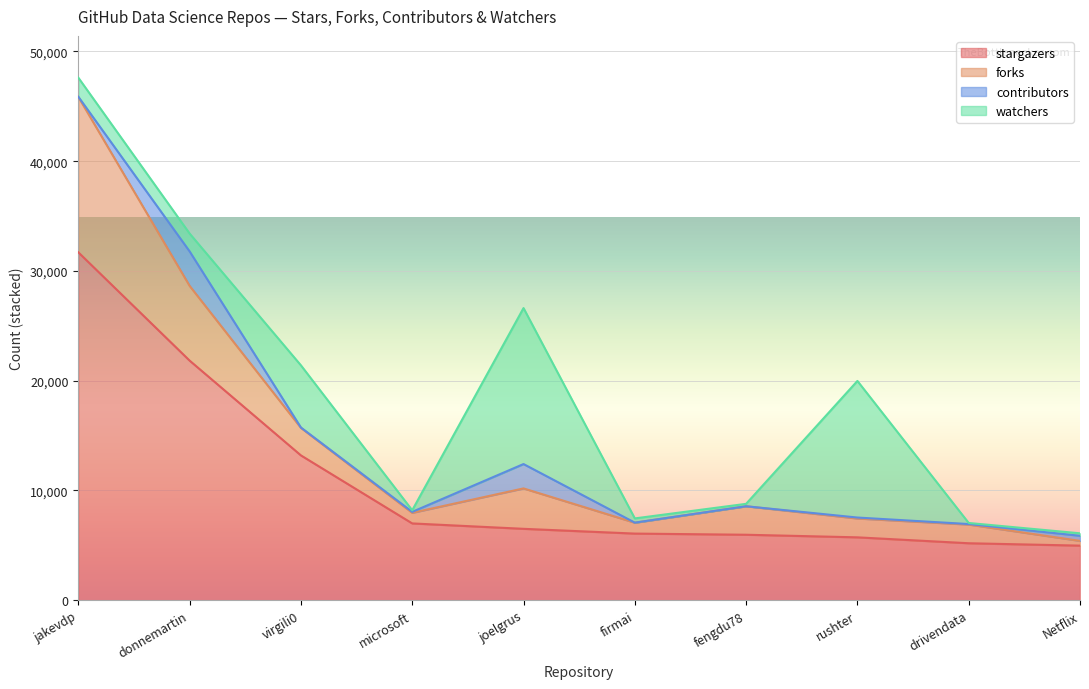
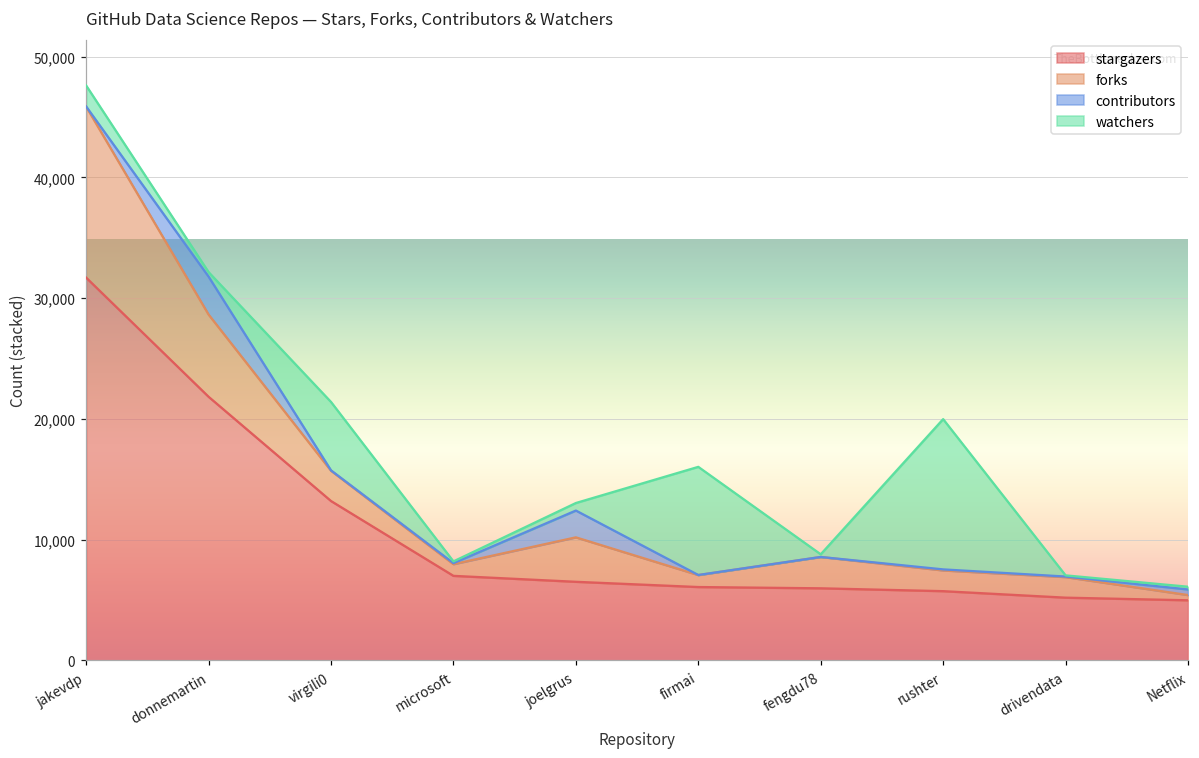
  {
    "contributors": {
      "donnemartin": "3,100",
      "joelgrus": "2,200"
    },
    "watchers": {
      "jakevdp": "1,700",
-     "donnemartin": "1,600",
+     "donnemartin": "400",
      "virgili0": "5,700",
-     "joelgrus": "14,200",
-     "firmai": "400",
+     "joelgrus": "600",
+     "firmai": "9,000",
      "rushter": "12,400"
    }
  }
